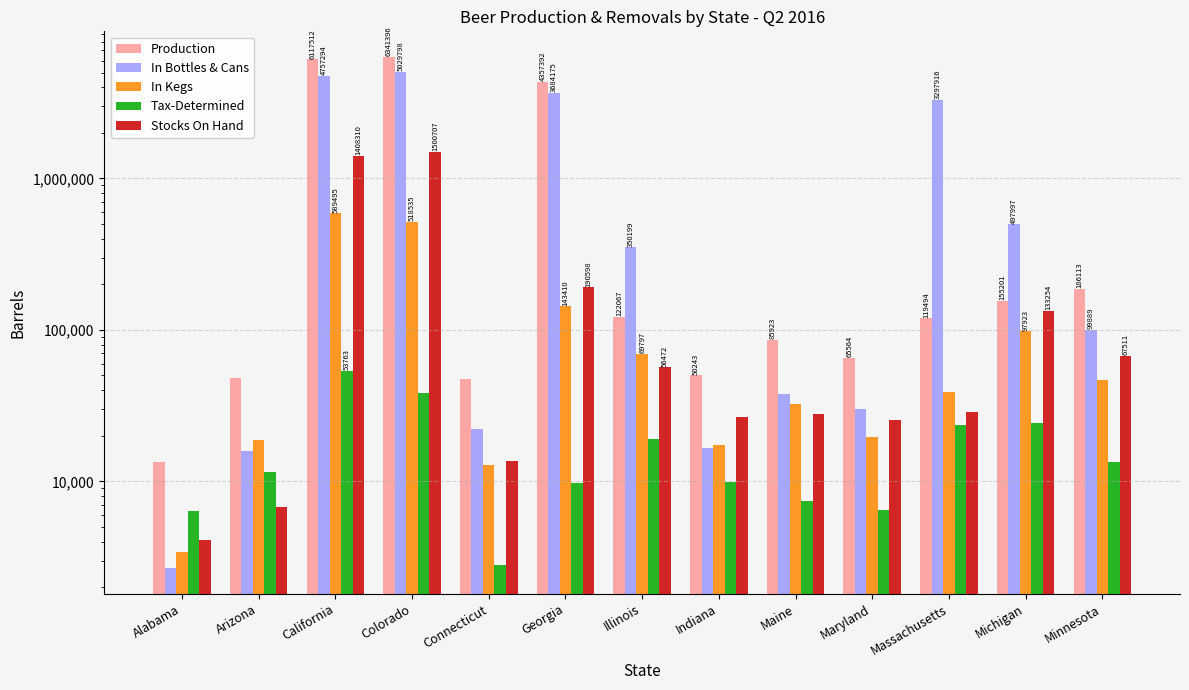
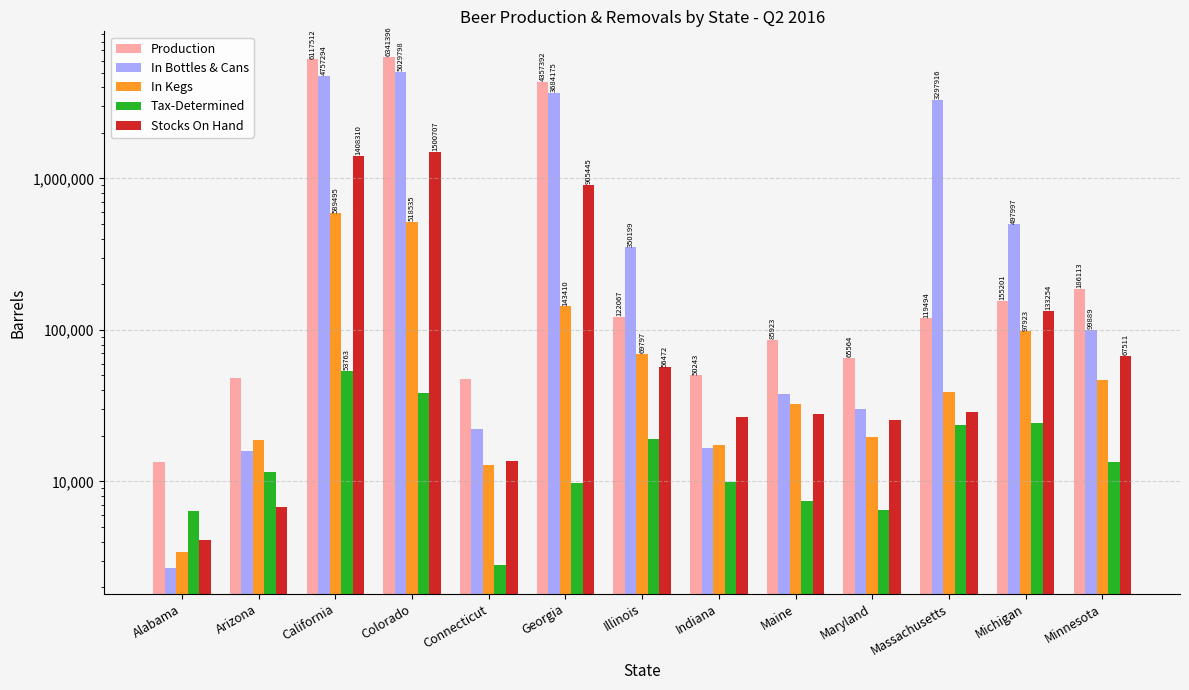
  {
    "Production": {
      "California": 6117512,
      "Colorado": 6341396,
      "Georgia": 4357392,
      "Illinois": 122067,
      "Indiana": 50243,
      "Maine": 85923,
      "Maryland": 65564,
      "Massachusetts": 119494,
      "Michigan": 155201,
      "Minnesota": 186113
    },
    "In Bottles & Cans": {
      "California": 4757294,
      "Colorado": 5029798,
      "Georgia": 3684175,
      "Illinois": 350199,
      "Massachusetts": 3297916,
      "Michigan": 497997,
      "Minnesota": 99889
    },
    "In Kegs": {
      "California": 589495,
      "Colorado": 518535,
      "Georgia": 143410,
      "Illinois": 69797,
      "Michigan": 97923
    },
    "Tax-Determined": {
      "California": 53763
    },
    "Stocks On Hand": {
      "California": 1408310,
      "Colorado": 1500707,
-     "Georgia": 190598,
+     "Georgia": 905445,
      "Illinois": 56472,
      "Michigan": 133254,
      "Minnesota": 67511
    }
  }
